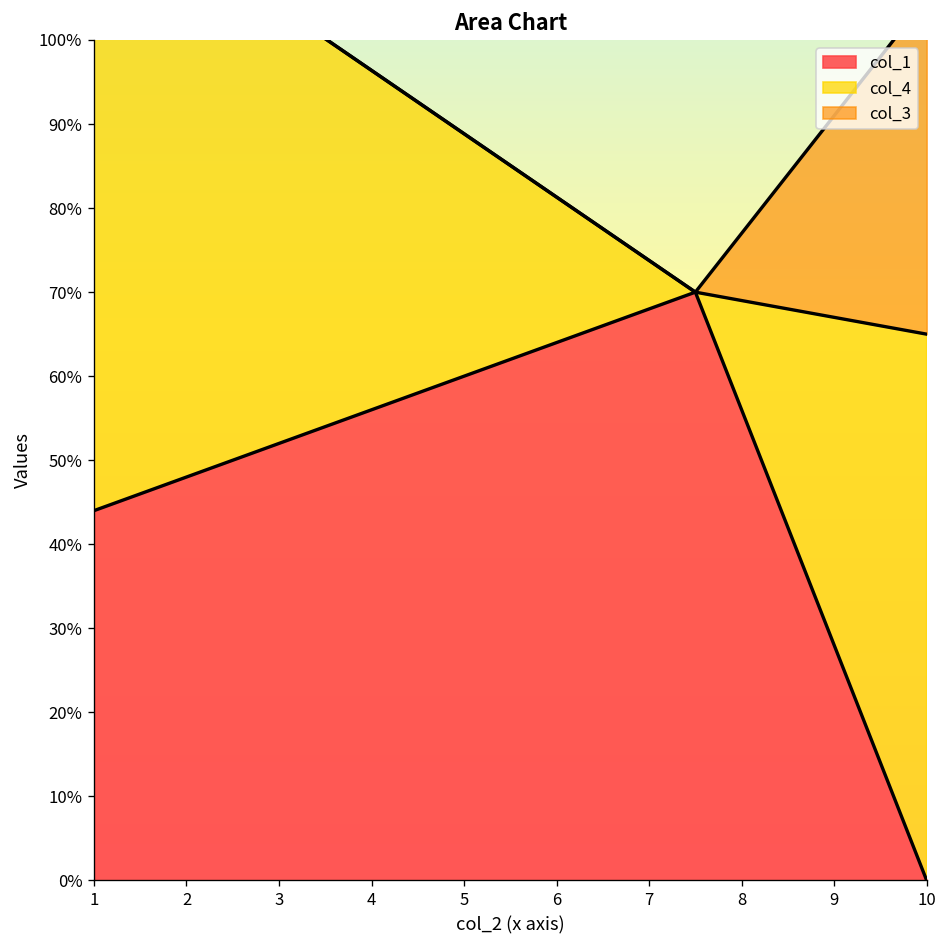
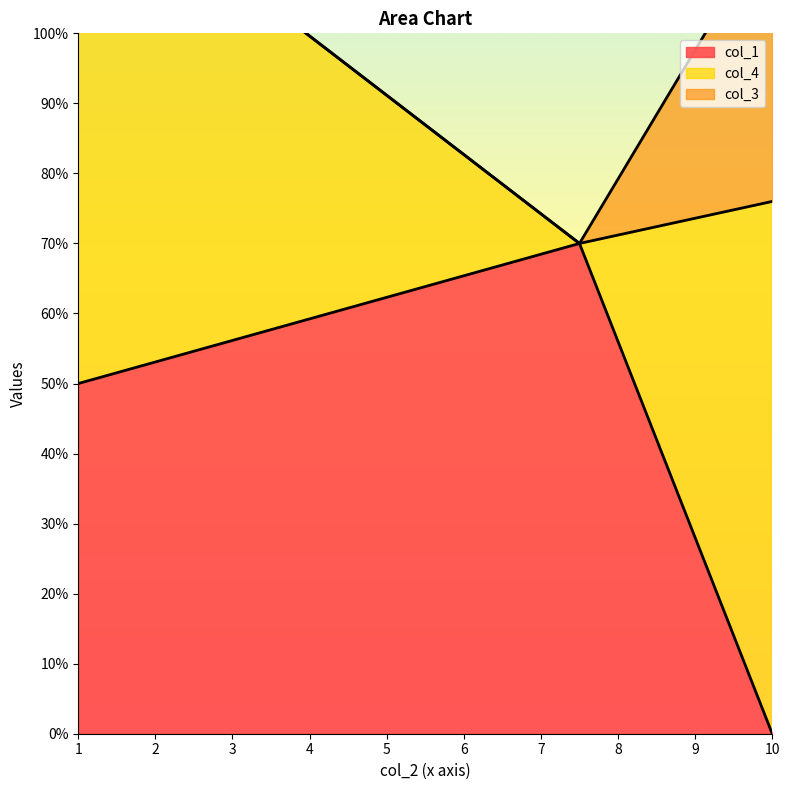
  {
    "col_1": {
-     "1": "44%",
+     "1": "50%",
      "10": "0%"
    },
    "col_4": {
-     "10": "65%"
+     "10": "76%"
    }
  }
